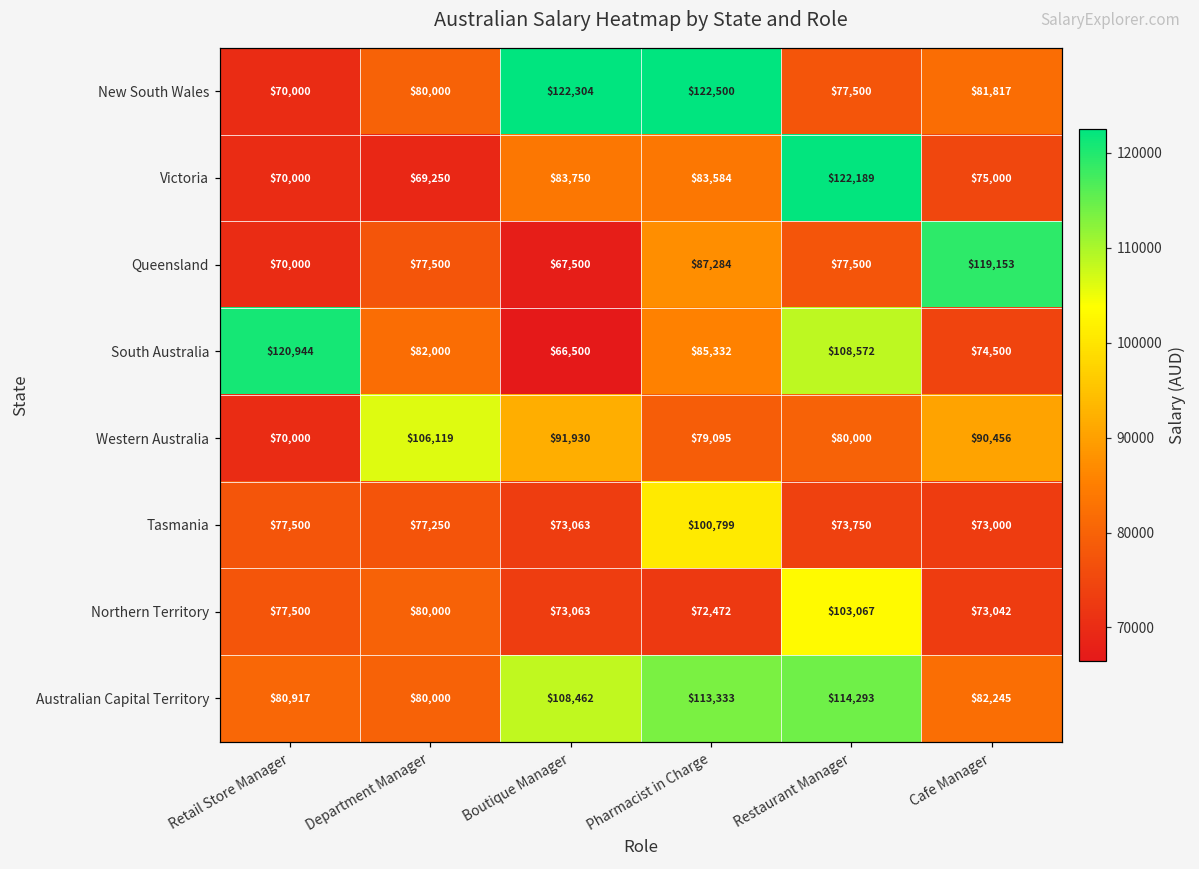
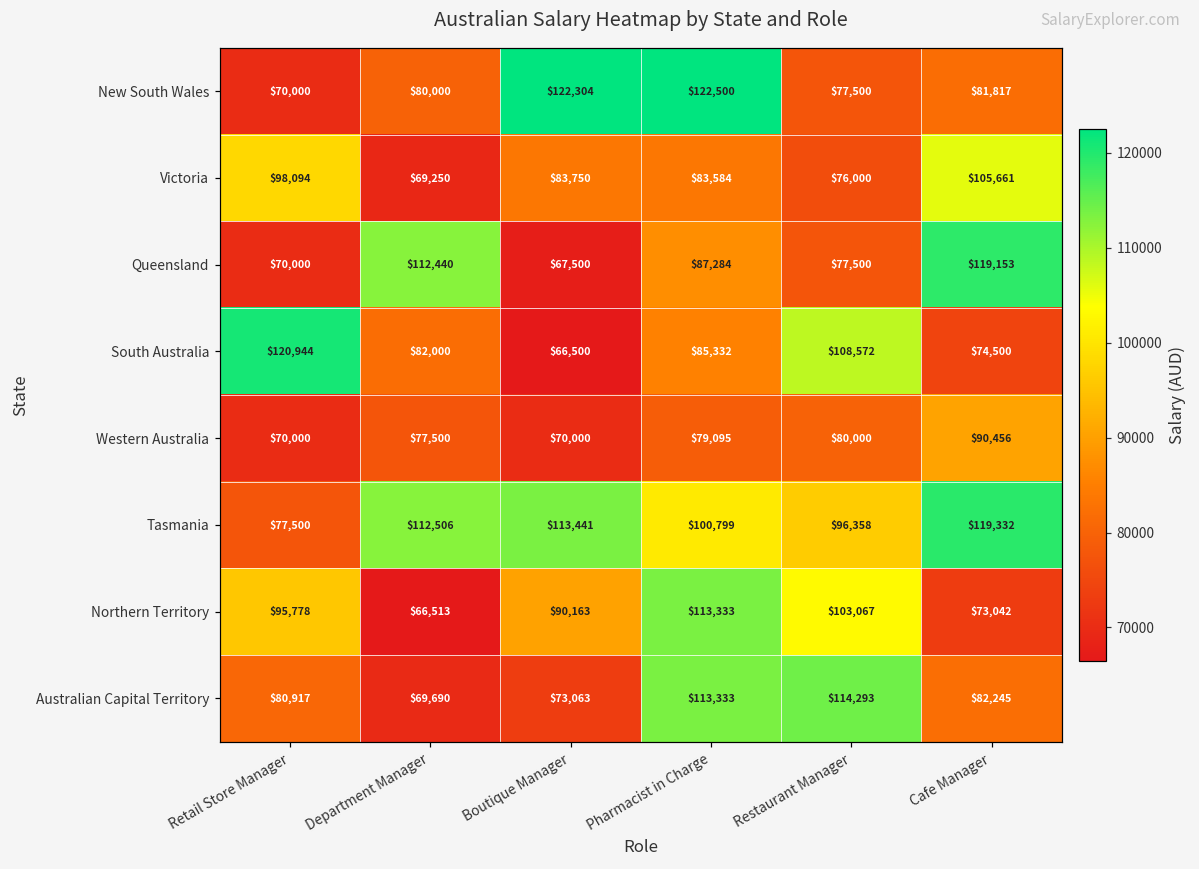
  {
    "New South Wales": {
      "Retail Store Manager": "$70,000",
      "Department Manager": "$80,000",
      "Boutique Manager": "$122,304",
      "Pharmacist in Charge": "$122,500",
      "Restaurant Manager": "$77,500",
      "Cafe Manager": "$81,817"
    },
    "Victoria": {
-     "Retail Store Manager": "$70,000",
+     "Retail Store Manager": "$98,094",
      "Department Manager": "$69,250",
      "Boutique Manager": "$83,750",
      "Pharmacist in Charge": "$83,584",
-     "Restaurant Manager": "$122,189",
-     "Cafe Manager": "$75,000"
+     "Restaurant Manager": "$76,000",
+     "Cafe Manager": "$105,661"
    },
    "Queensland": {
      "Retail Store Manager": "$70,000",
-     "Department Manager": "$77,500",
+     "Department Manager": "$112,440",
      "Boutique Manager": "$67,500",
      "Pharmacist in Charge": "$87,284",
      "Restaurant Manager": "$77,500",
      "Cafe Manager": "$119,153"
    },
    "South Australia": {
      "Retail Store Manager": "$120,944",
      "Department Manager": "$82,000",
      "Boutique Manager": "$66,500",
      "Pharmacist in Charge": "$85,332",
      "Restaurant Manager": "$108,572",
      "Cafe Manager": "$74,500"
    },
    "Western Australia": {
      "Retail Store Manager": "$70,000",
-     "Department Manager": "$106,119",
-     "Boutique Manager": "$91,930",
+     "Department Manager": "$77,500",
+     "Boutique Manager": "$70,000",
      "Pharmacist in Charge": "$79,095",
      "Restaurant Manager": "$80,000",
      "Cafe Manager": "$90,456"
    },
    "Tasmania": {
      "Retail Store Manager": "$77,500",
-     "Department Manager": "$77,250",
-     "Boutique Manager": "$73,063",
+     "Department Manager": "$112,506",
+     "Boutique Manager": "$113,441",
      "Pharmacist in Charge": "$100,799",
-     "Restaurant Manager": "$73,750",
-     "Cafe Manager": "$73,000"
+     "Restaurant Manager": "$96,358",
+     "Cafe Manager": "$119,332"
    },
    "Northern Territory": {
-     "Retail Store Manager": "$77,500",
-     "Department Manager": "$80,000",
-     "Boutique Manager": "$73,063",
-     "Pharmacist in Charge": "$72,472",
+     "Retail Store Manager": "$95,778",
+     "Department Manager": "$66,513",
+     "Boutique Manager": "$90,163",
+     "Pharmacist in Charge": "$113,333",
      "Restaurant Manager": "$103,067",
      "Cafe Manager": "$73,042"
    },
    "Australian Capital Territory": {
      "Retail Store Manager": "$80,917",
-     "Department Manager": "$80,000",
-     "Boutique Manager": "$108,462",
+     "Department Manager": "$69,690",
+     "Boutique Manager": "$73,063",
      "Pharmacist in Charge": "$113,333",
      "Restaurant Manager": "$114,293",
      "Cafe Manager": "$82,245"
    }
  }
